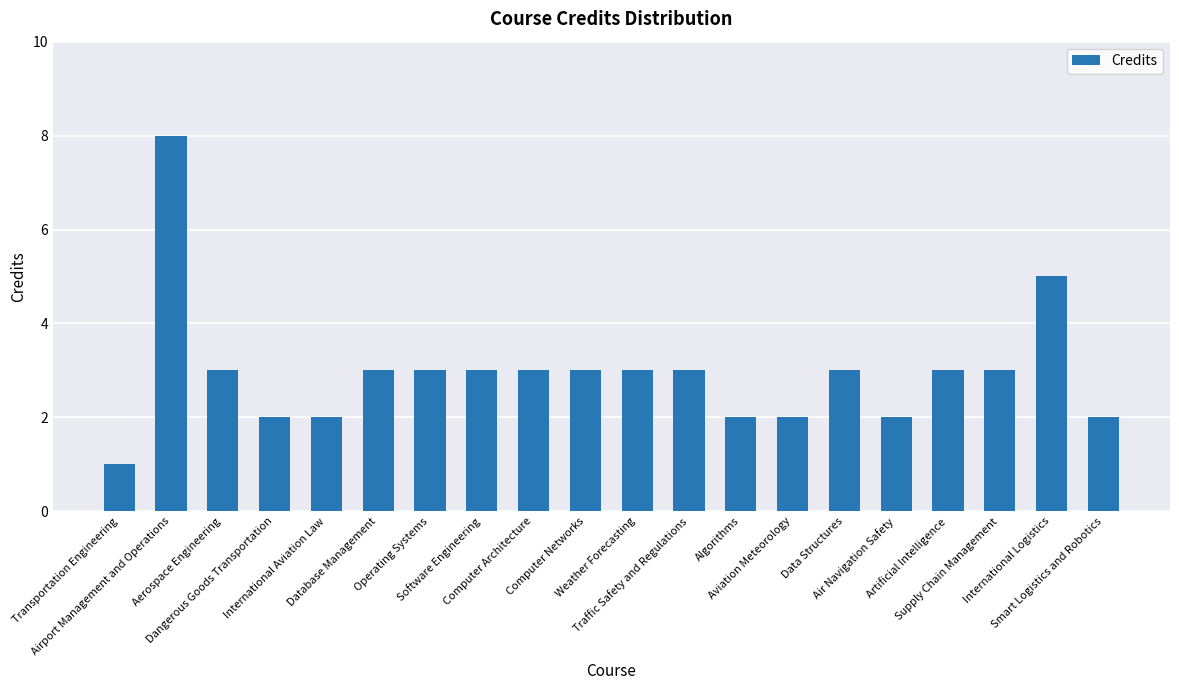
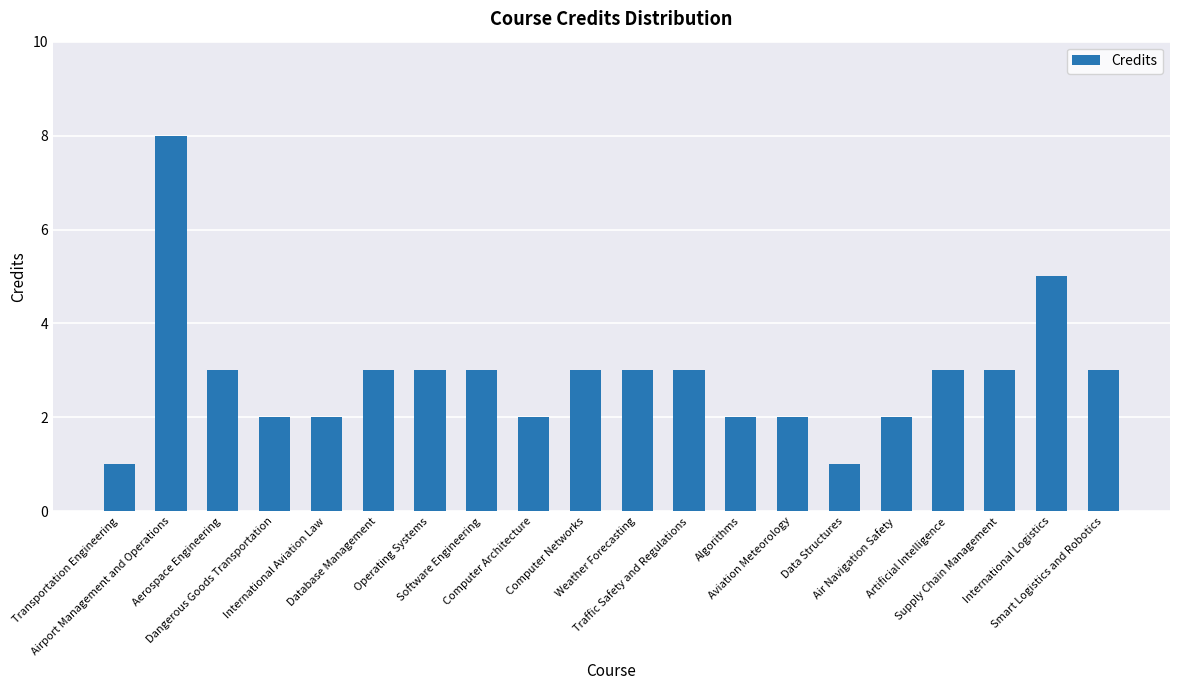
  {
    "Transportation Engineering": 1,
    "Airport Management and Operations": 8,
    "Aerospace Engineering": 3,
    "Dangerous Goods Transportation": 2,
    "International Aviation Law": 2,
    "Database Management": 3,
    "Operating Systems": 3,
    "Software Engineering": 3,
-   "Computer Architecture": 3,
+   "Computer Architecture": 2,
    "Computer Networks": 3,
    "Weather Forecasting": 3,
    "Traffic Safety and Regulations": 3,
    "Algorithms": 2,
    "Aviation Meteorology": 2,
-   "Data Structures": 3,
+   "Data Structures": 1,
    "Air Navigation Safety": 2,
    "Artificial Intelligence": 3,
    "Supply Chain Management": 3,
    "International Logistics": 5,
-   "Smart Logistics and Robotics": 2
+   "Smart Logistics and Robotics": 3
  }
